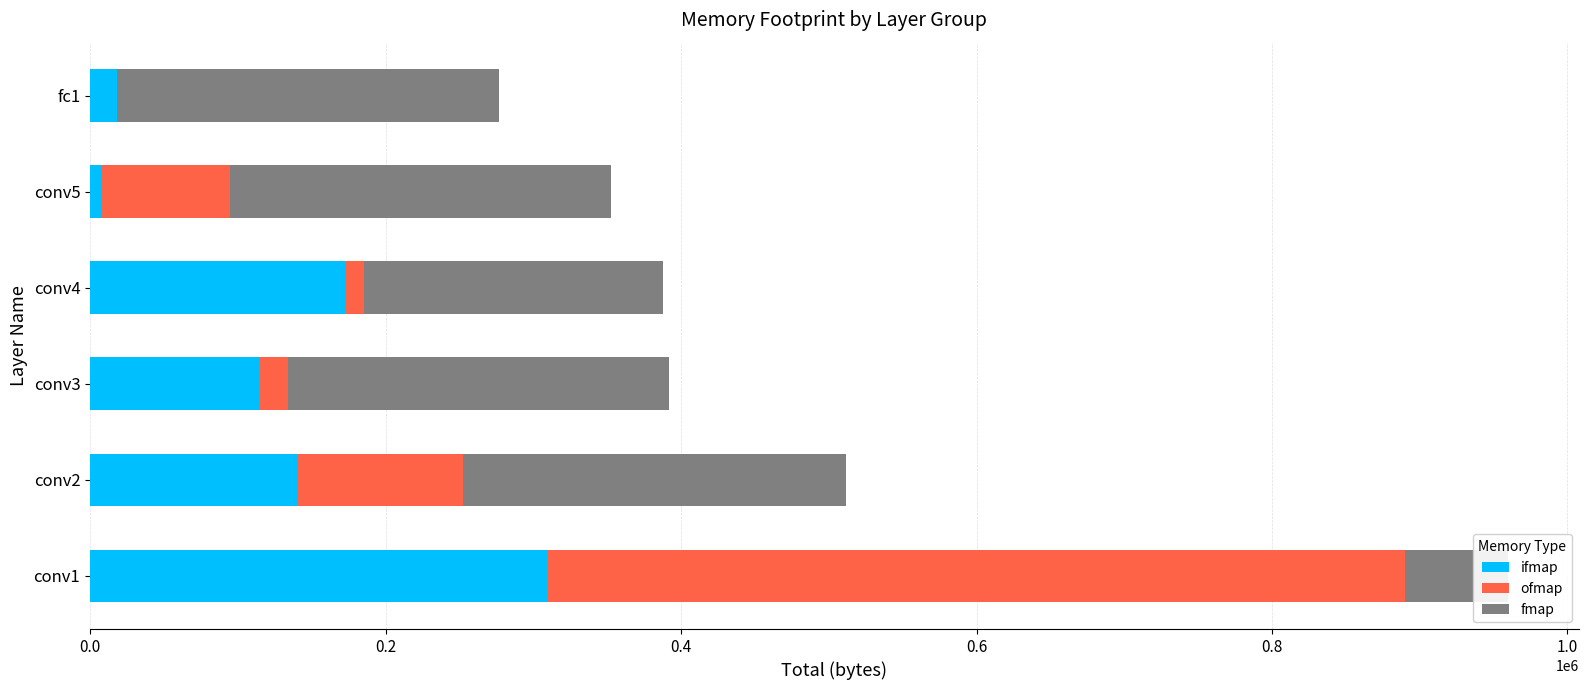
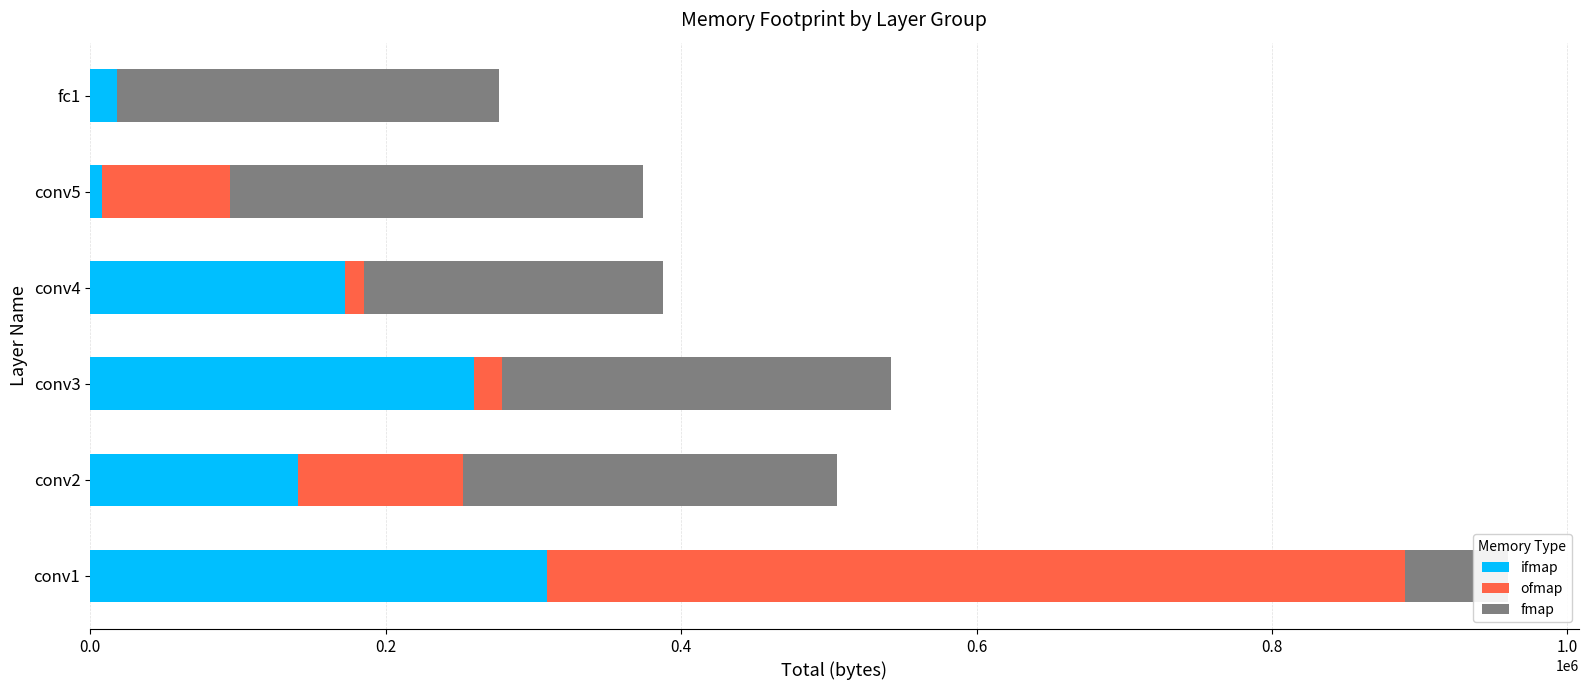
  {
    "ifmap": {
      "fc1": 18000,
      "conv5": 8000,
      "conv4": 173000,
-     "conv3": 115000,
+     "conv3": 260000,
      "conv2": 141000,
      "conv1": 309000
    },
    "ofmap": {
      "conv5": 87000,
      "conv4": 13000,
      "conv3": 19000,
      "conv2": 112000,
      "conv1": 581000
    },
    "fmap": {
      "fc1": 258000,
-     "conv5": 258000,
+     "conv5": 279000,
      "conv4": 202000,
-     "conv3": 258000,
-     "conv2": 259000
+     "conv3": 264000,
+     "conv2": 253000
    }
  }
